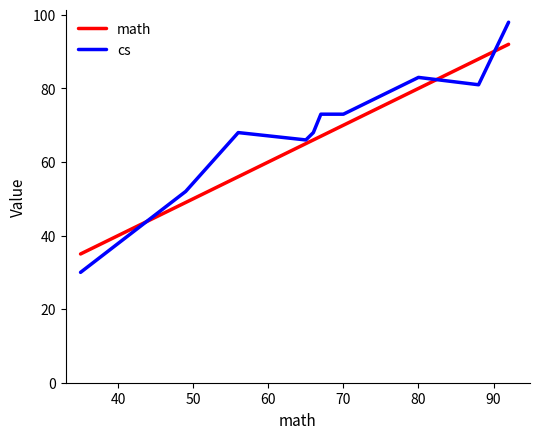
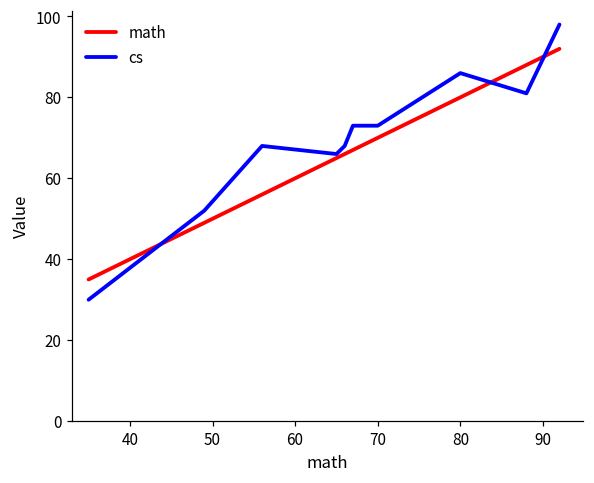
  {
    "math": {
      "70": 70,
      "80": 80
    },
    "cs": {
      "70": 73,
-     "80": 83
+     "80": 86
    }
  }
